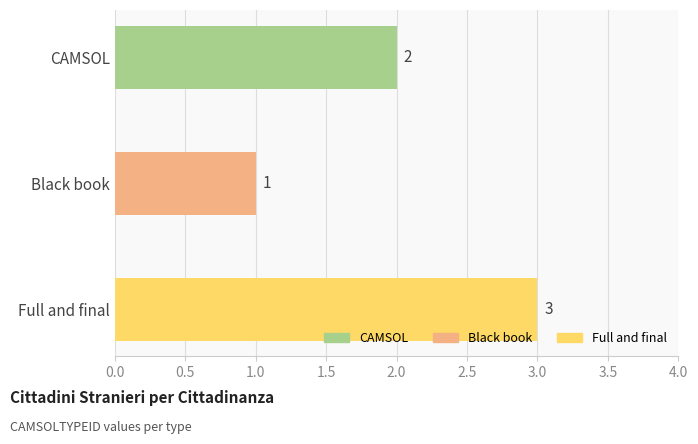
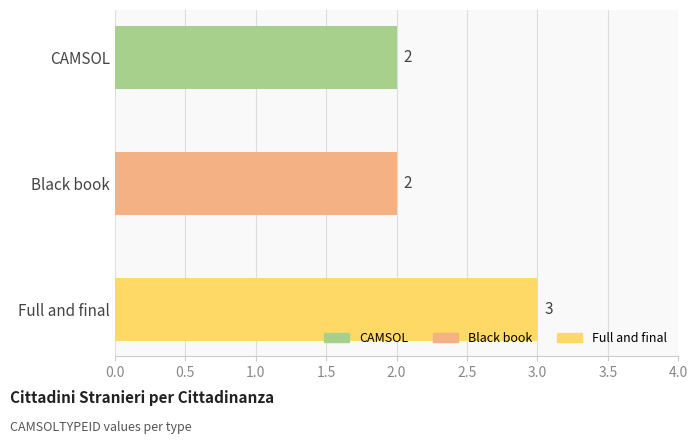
  {
    "CAMSOL": 2,
-   "Black book": 1,
+   "Black book": 2,
    "Full and final": 3
  }
